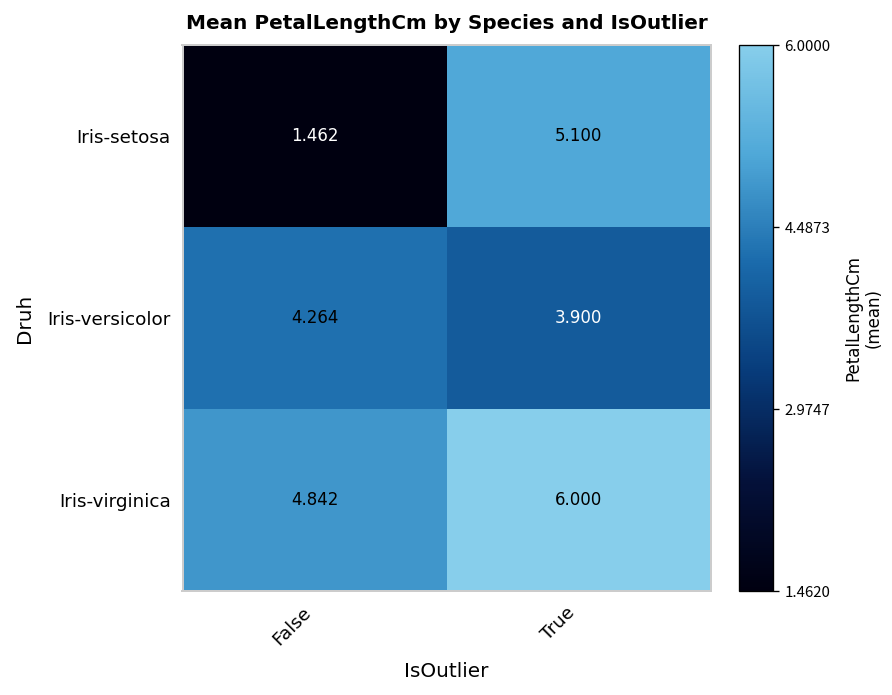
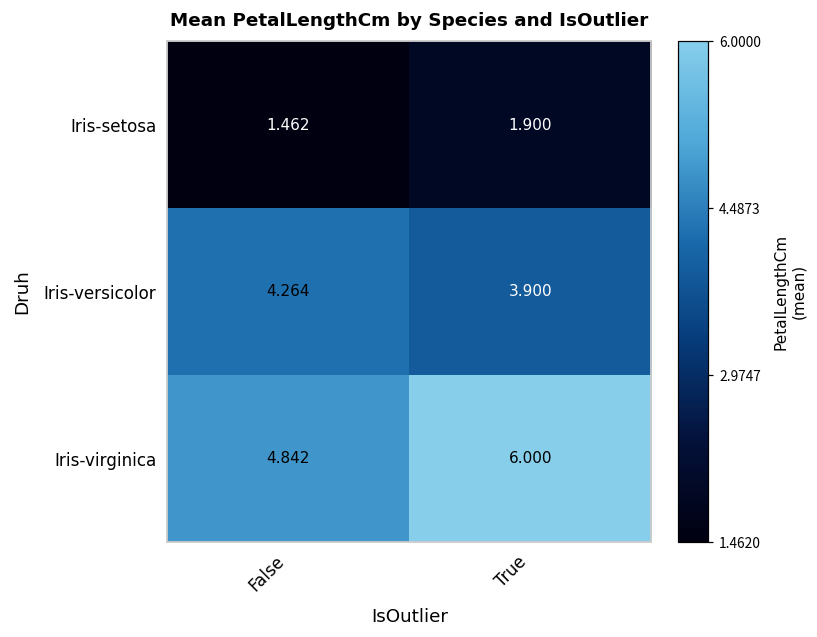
  {
    "Iris-setosa": {
      "False": 1.462,
-     "True": 5.100
+     "True": 1.900
    },
    "Iris-versicolor": {
      "False": 4.264,
      "True": 3.900
    },
    "Iris-virginica": {
      "False": 4.842,
      "True": 6.000
    }
  }
